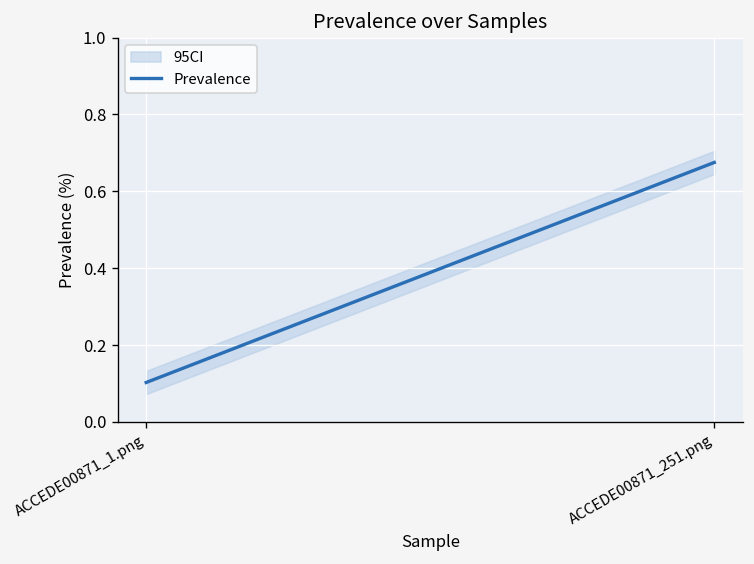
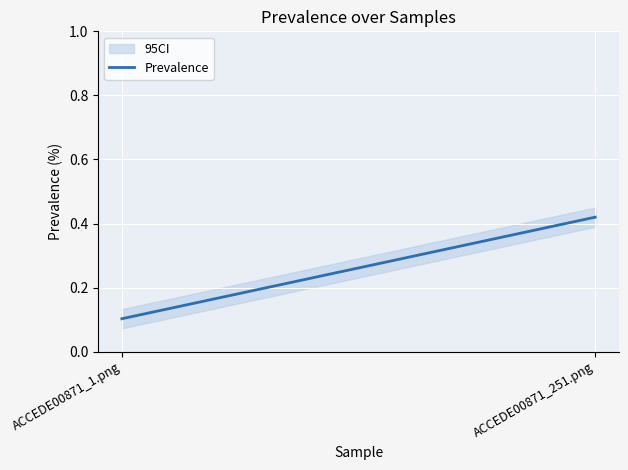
  {
    "Prevalence": {
      "ACCEDE00871_1.png": 0.10,
-     "ACCEDE00871_251.png": 0.68
+     "ACCEDE00871_251.png": 0.42
    }
  }
